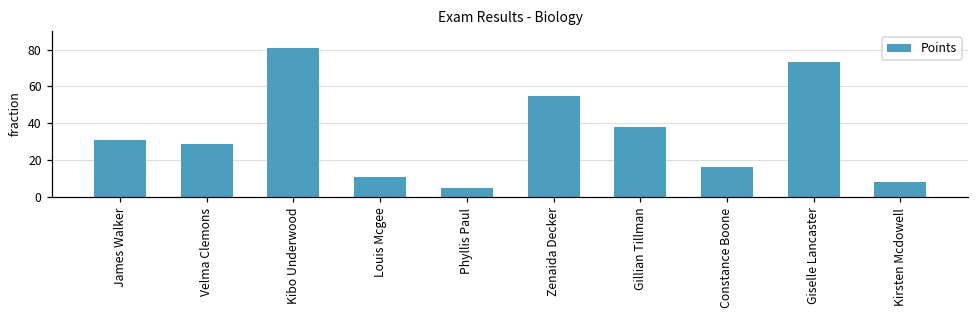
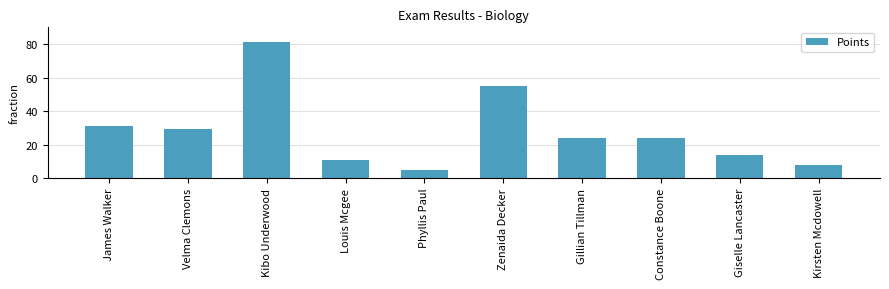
  {
    "James Walker": 31,
    "Velma Clemons": 29,
    "Kibo Underwood": 81,
    "Louis Mcgee": 11,
    "Phyllis Paul": 5,
    "Zenaida Decker": 55,
-   "Gillian Tillman": 38,
-   "Constance Boone": 16,
-   "Giselle Lancaster": 73,
+   "Gillian Tillman": 24,
+   "Constance Boone": 24,
+   "Giselle Lancaster": 14,
    "Kirsten Mcdowell": 8
  }
